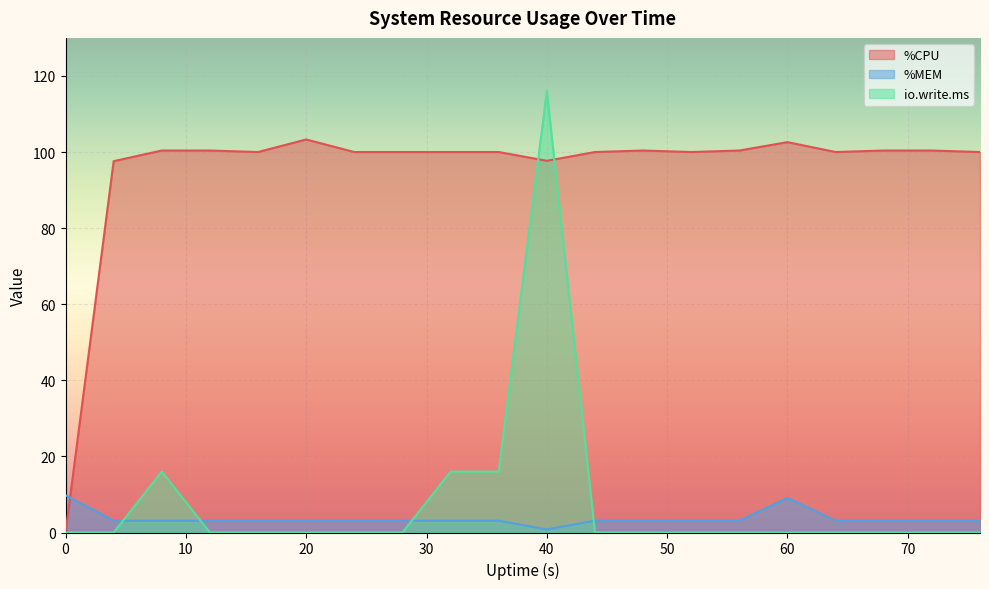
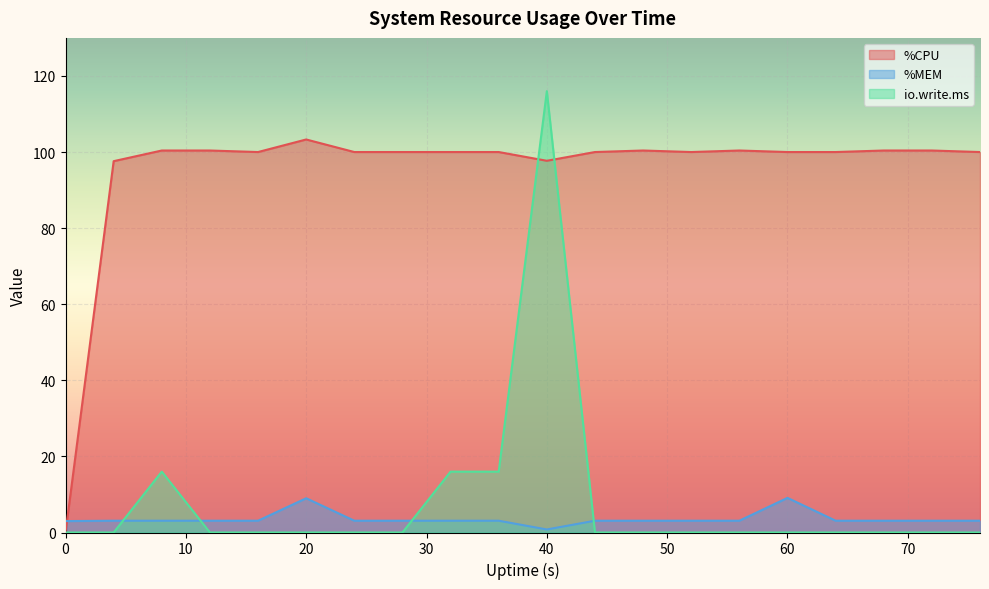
  {
    "%CPU": {
      "20": 103,
      "40": 98,
-     "60": 103
+     "60": 100
    },
    "%MEM": {
-     "0": 10,
-     "20": 3,
+     "0": 3,
+     "20": 9,
      "40": 1,
      "60": 9
    },
    "io.write.ms": {
      "20": 0,
      "40": 116,
      "60": 0
    }
  }
